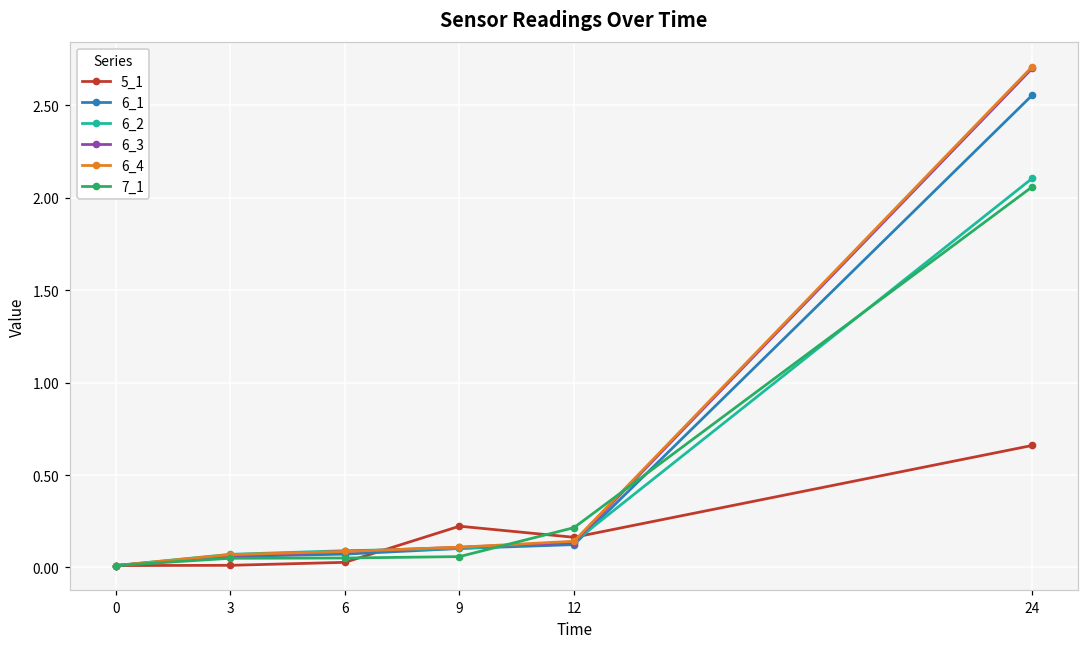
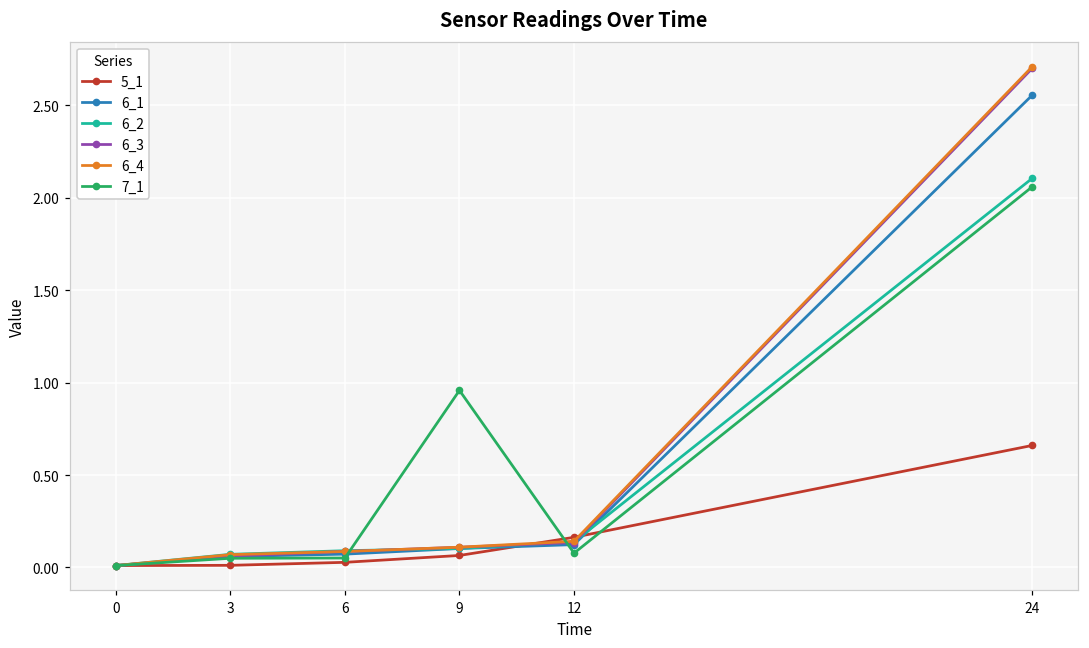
  {
    "5_1": {
      "3": 0.01,
      "6": 0.03,
-     "9": 0.22,
+     "9": 0.06,
      "12": 0.16,
      "24": 0.66
    },
    "6_1": {
      "24": 2.56
    },
    "6_2": {
      "24": 2.11
    },
    "7_1": {
      "6": 0.05,
-     "9": 0.06,
-     "12": 0.22,
+     "9": 0.96,
+     "12": 0.08,
      "24": 2.06
    }
  }
